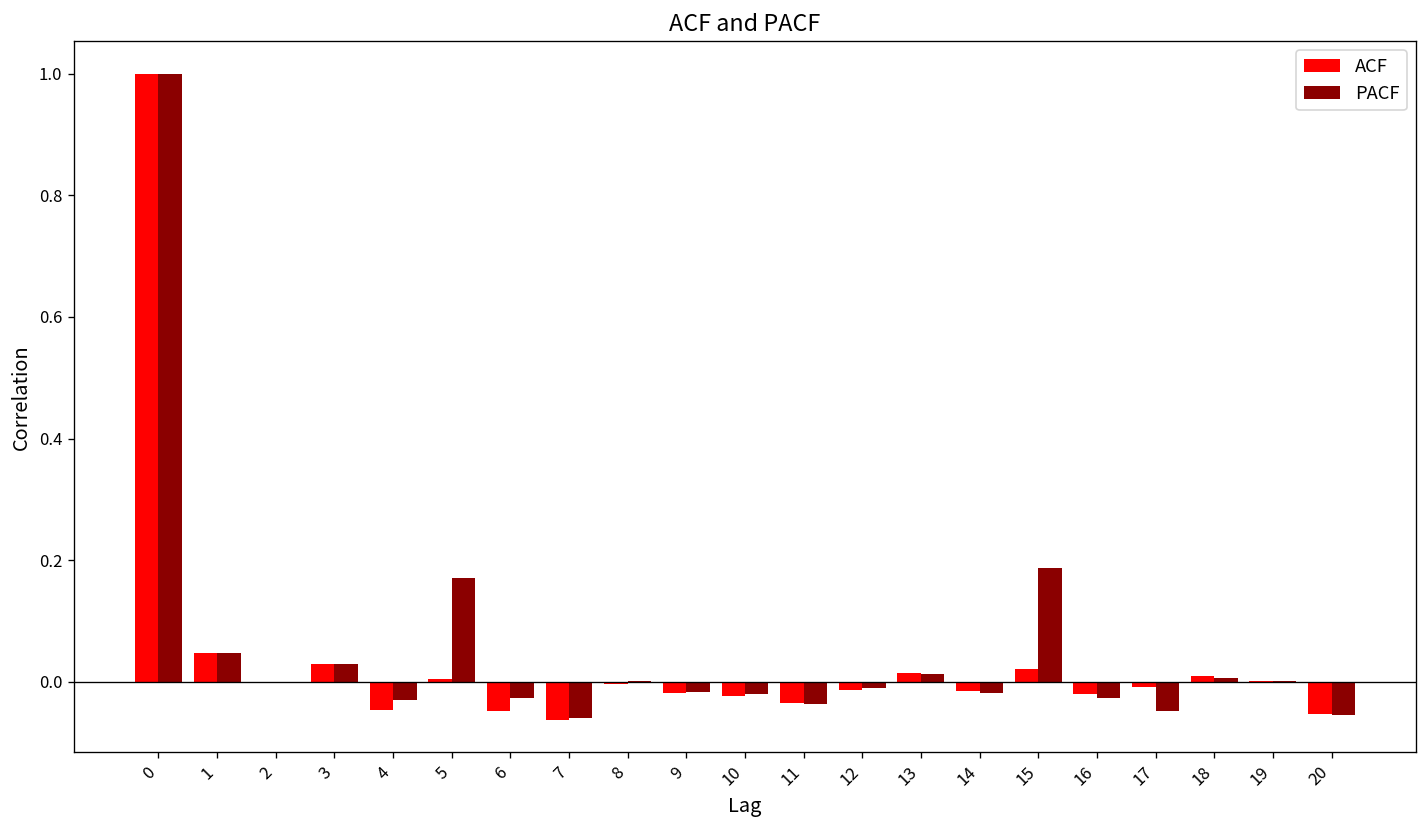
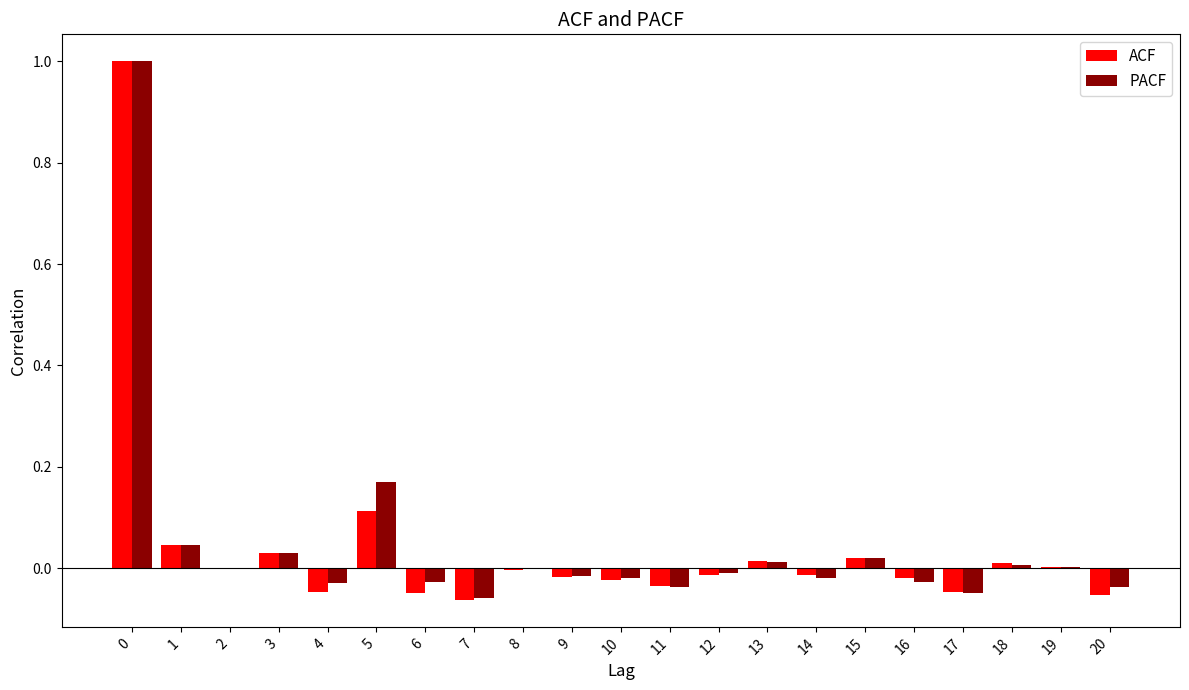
  {
    "ACF": {
      "0": 1.00,
      "1": 0.05,
      "3": 0.03,
      "4": -0.05,
-     "5": 0.00,
+     "5": 0.11,
      "6": -0.05,
      "7": -0.06,
      "9": -0.02,
      "10": -0.02,
      "11": -0.04,
      "12": -0.01,
      "13": 0.01,
      "14": -0.01,
      "15": 0.02,
      "16": -0.02,
-     "17": -0.01,
+     "17": -0.05,
      "18": 0.01,
      "20": -0.05
    },
    "PACF": {
      "0": 1.00,
      "1": 0.05,
      "3": 0.03,
      "4": -0.03,
      "5": 0.17,
      "6": -0.03,
      "7": -0.06,
      "9": -0.02,
      "10": -0.02,
      "11": -0.04,
      "12": -0.01,
      "13": 0.01,
      "14": -0.02,
-     "15": 0.19,
+     "15": 0.02,
      "16": -0.03,
      "17": -0.05,
      "18": 0.01,
-     "20": -0.05
+     "20": -0.04
    }
  }
